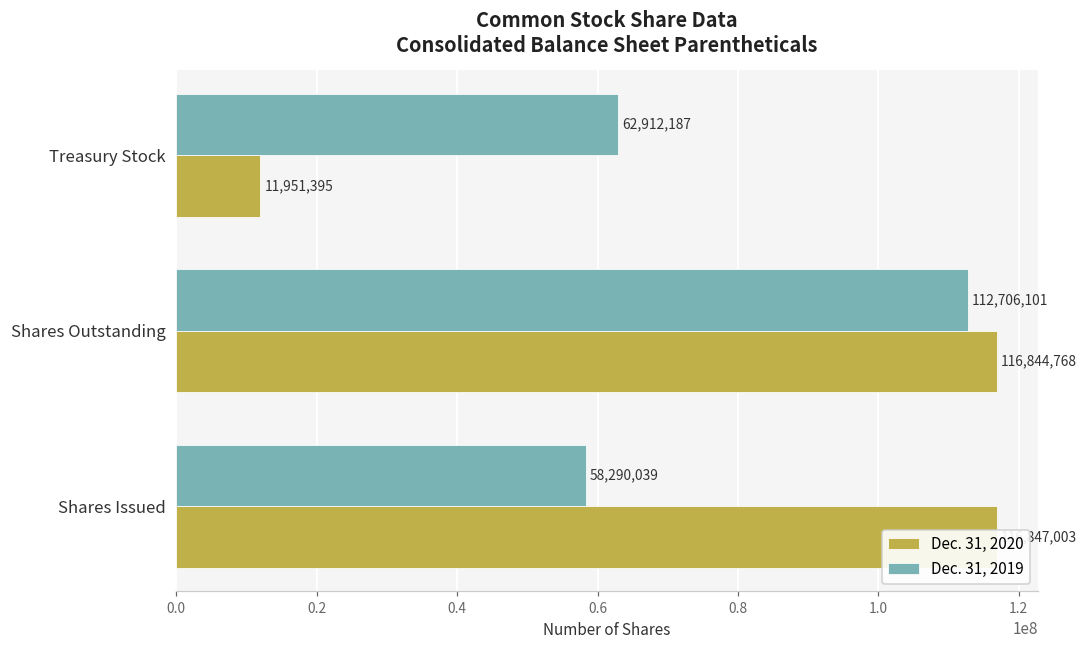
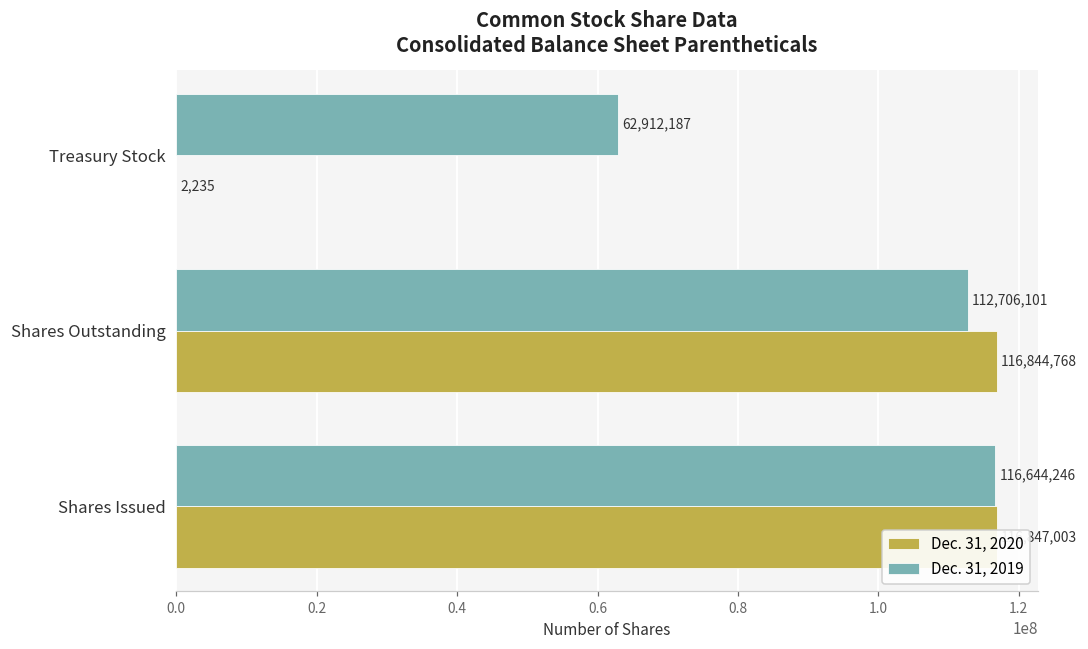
  {
    "Dec. 31, 2020": {
-     "Treasury Stock": "11,951,395",
+     "Treasury Stock": "2,235",
      "Shares Outstanding": "116,844,768"
    },
    "Dec. 31, 2019": {
      "Treasury Stock": "62,912,187",
      "Shares Outstanding": "112,706,101",
-     "Shares Issued": "58,290,039"
+     "Shares Issued": "116,644,246"
    }
  }
